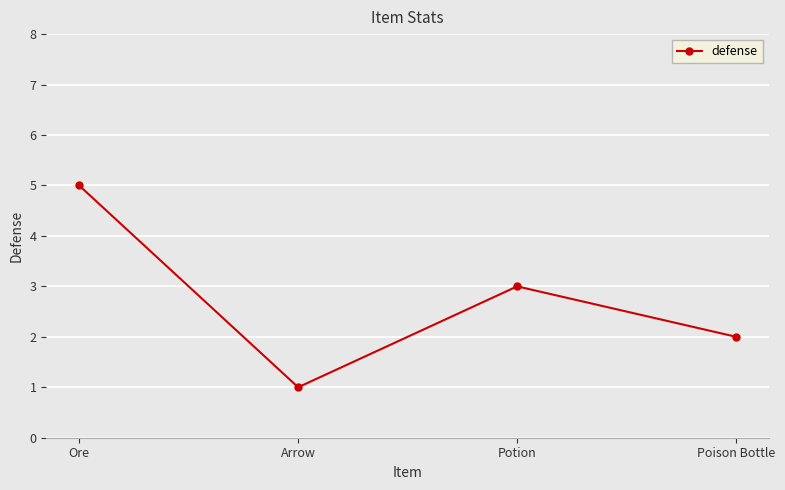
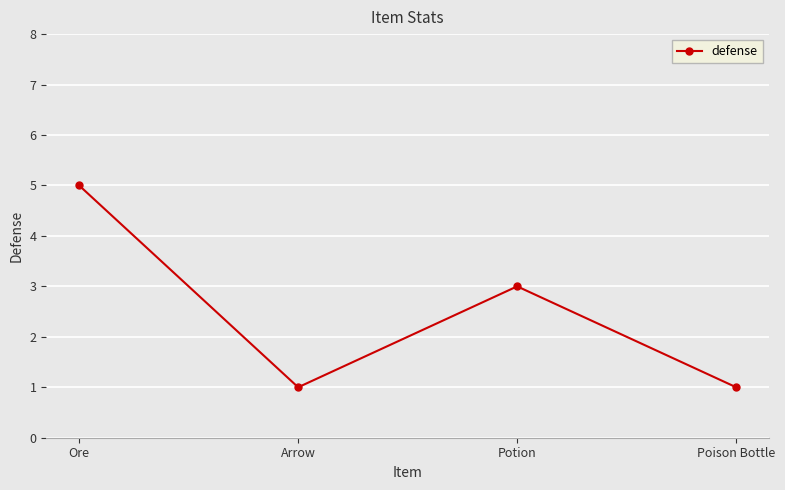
  {
    "Ore": 5,
    "Arrow": 1,
    "Potion": 3,
-   "Poison Bottle": 2
+   "Poison Bottle": 1
  }
